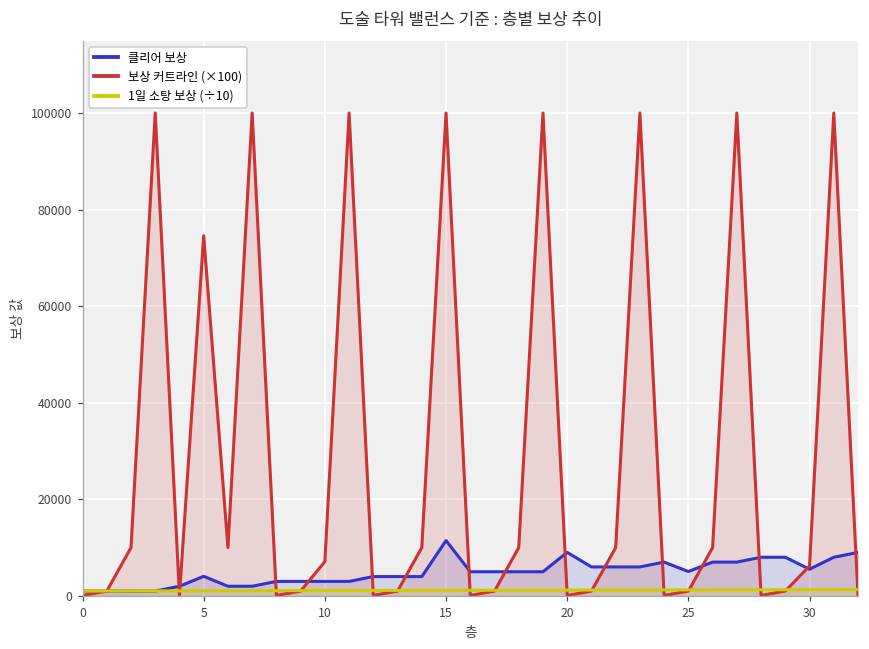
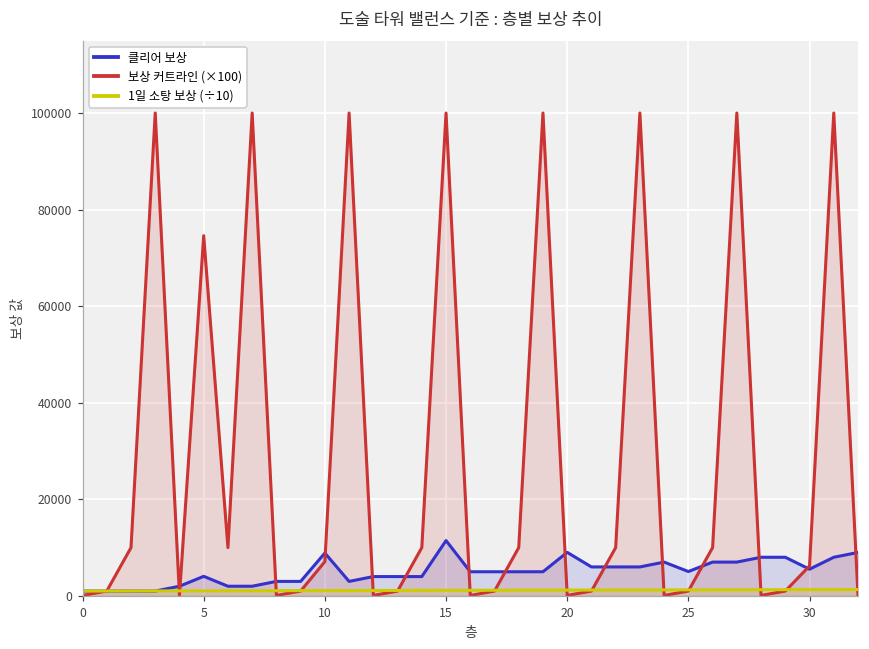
  {
    "클리어 보상": {
      "5": 4000,
-     "10": 3000,
+     "10": 9000,
      "15": 11000,
      "20": 9000,
      "25": 5000,
      "30": 6000
    },
    "보상 커트라인 (×100)": {
      "0": 0,
      "5": 75000,
      "10": 7000,
      "15": 100000,
      "20": 0,
      "30": 6000
    },
    "1일 소탕 보상 (÷10)": {
      "5": 1000,
      "10": 1000,
      "15": 1000,
      "20": 1000,
      "30": 1000
    }
  }
